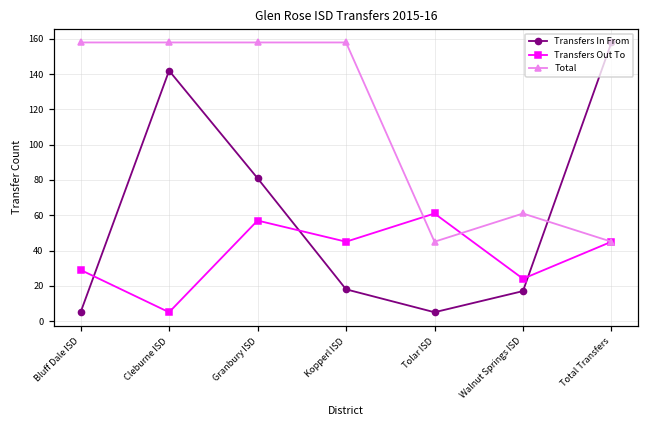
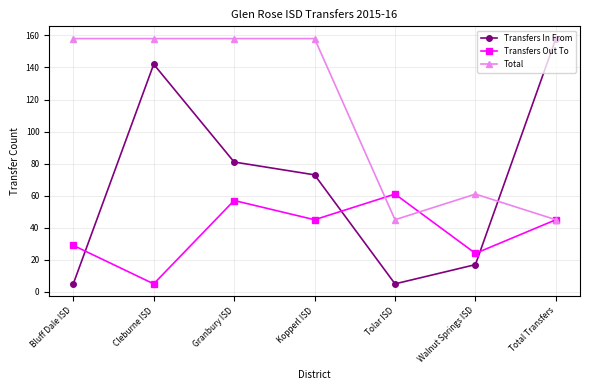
  {
    "Transfers In From": {
      "Bluff Dale ISD": 5,
      "Cleburne ISD": 142,
      "Granbury ISD": 81,
-     "Kopperl ISD": 18,
+     "Kopperl ISD": 73,
      "Tolar ISD": 5,
      "Walnut Springs ISD": 17
    },
    "Transfers Out To": {
      "Bluff Dale ISD": 29,
      "Cleburne ISD": 5,
      "Granbury ISD": 57,
      "Kopperl ISD": 45,
      "Tolar ISD": 61,
      "Walnut Springs ISD": 24
    },
    "Total": {
      "Bluff Dale ISD": 158,
      "Cleburne ISD": 158,
      "Granbury ISD": 158,
      "Kopperl ISD": 158,
      "Tolar ISD": 45,
      "Walnut Springs ISD": 61
    }
  }
